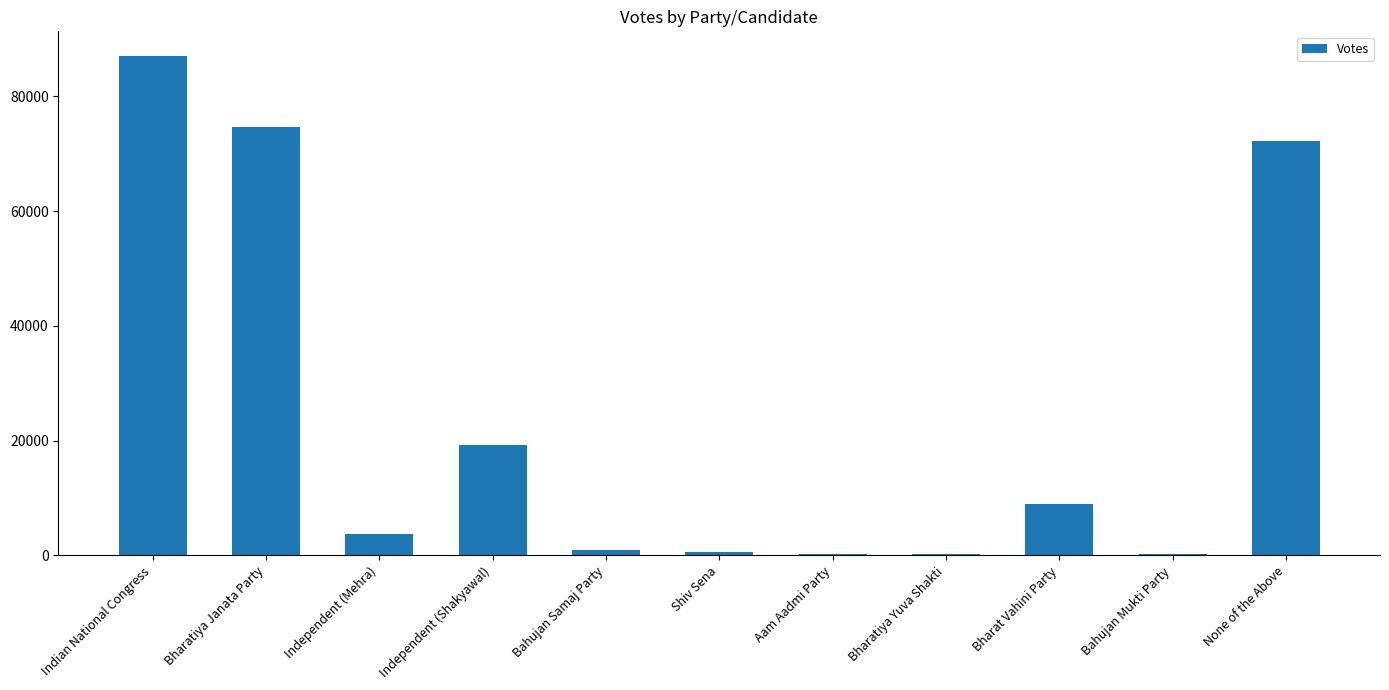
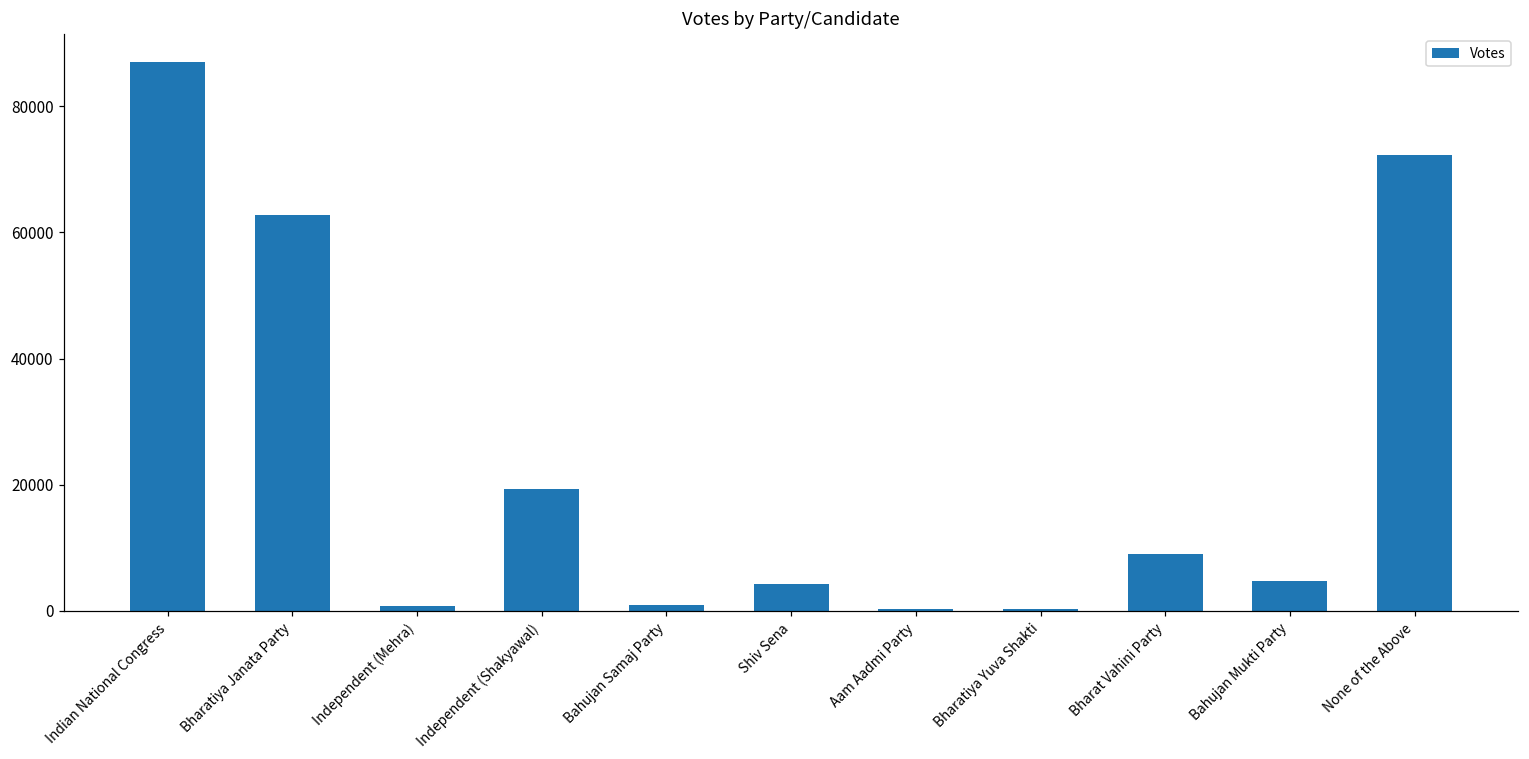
  {
    "Indian National Congress": 87000,
-   "Bharatiya Janata Party": 75000,
-   "Independent (Mehra)": 4000,
+   "Bharatiya Janata Party": 63000,
+   "Independent (Mehra)": 1000,
    "Independent (Shakyawal)": 19000,
    "Bahujan Samaj Party": 1000,
-   "Shiv Sena": 1000,
+   "Shiv Sena": 4000,
    "Bharat Vahini Party": 9000,
-   "Bahujan Mukti Party": 0,
+   "Bahujan Mukti Party": 5000,
    "None of the Above": 72000
  }
